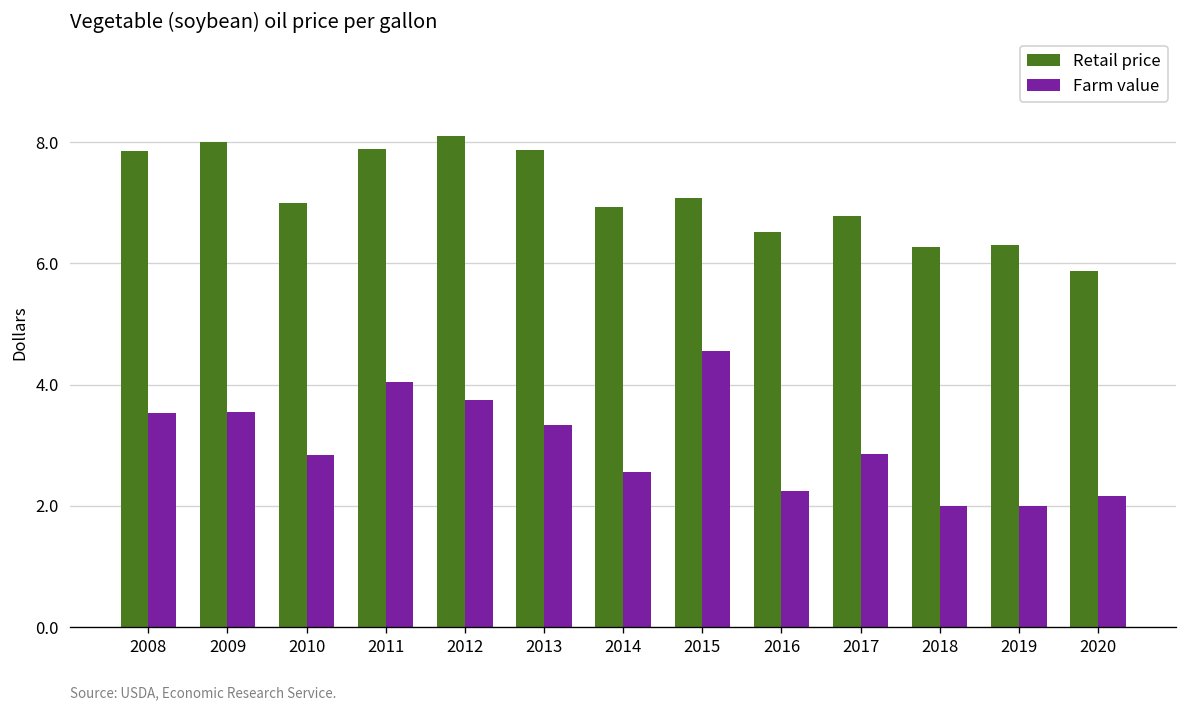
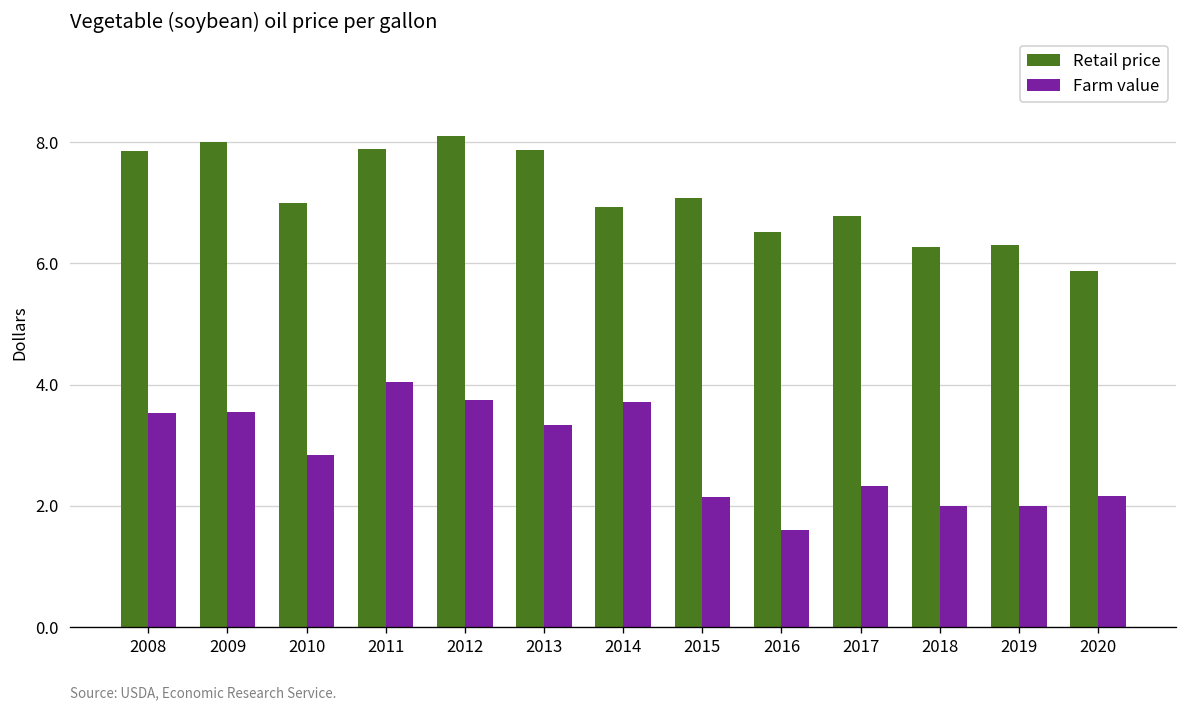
  {
    "Retail price": {
      "2008": 7.9,
      "2009": 8.0,
      "2010": 7.0,
      "2011": 7.9,
      "2012": 8.1,
      "2013": 7.9,
      "2014": 6.9,
      "2015": 7.1,
      "2016": 6.5,
      "2017": 6.8,
      "2018": 6.3,
      "2019": 6.3,
      "2020": 5.9
    },
    "Farm value": {
      "2008": 3.5,
      "2009": 3.6,
      "2010": 2.8,
      "2011": 4.0,
      "2012": 3.7,
      "2013": 3.3,
-     "2014": 2.6,
-     "2015": 4.6,
-     "2016": 2.2,
-     "2017": 2.9,
+     "2014": 3.7,
+     "2015": 2.1,
+     "2016": 1.6,
+     "2017": 2.3,
      "2018": 2.0,
      "2019": 2.0,
      "2020": 2.2
    }
  }
